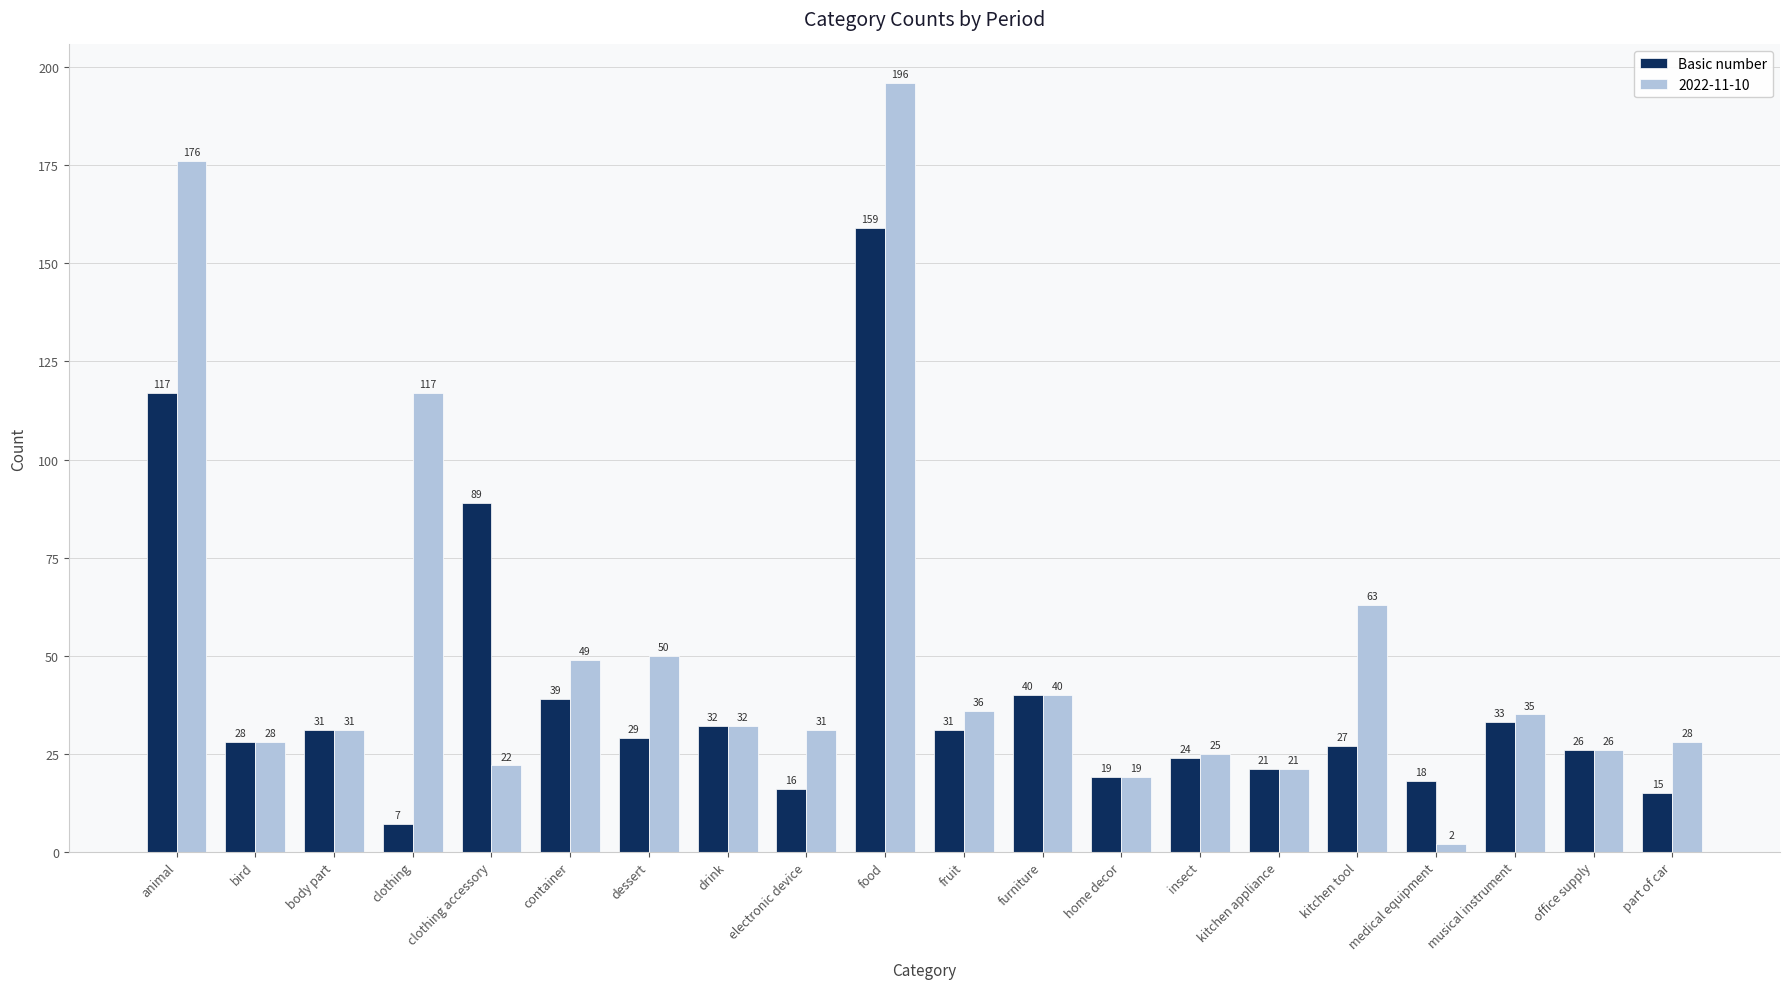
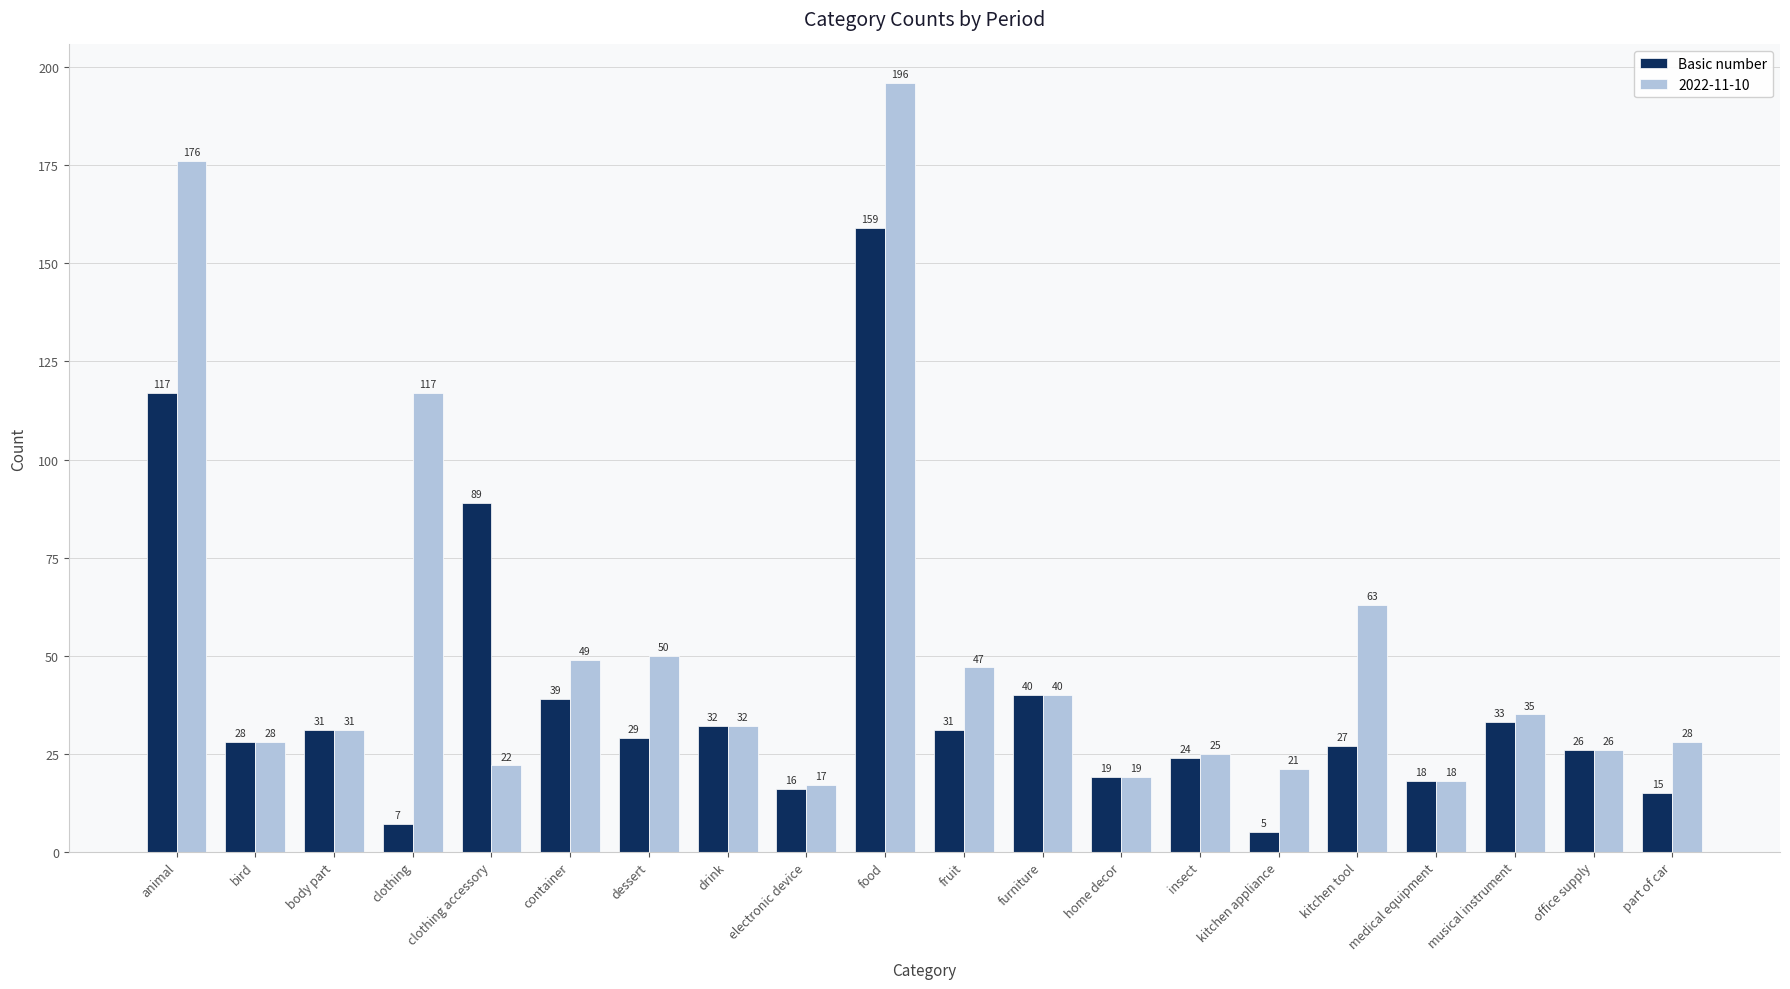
  {
    "Basic number": {
      "animal": 117,
      "bird": 28,
      "body part": 31,
      "clothing": 7,
      "clothing accessory": 89,
      "container": 39,
      "dessert": 29,
      "drink": 32,
      "electronic device": 16,
      "food": 159,
      "fruit": 31,
      "furniture": 40,
      "home decor": 19,
      "insect": 24,
-     "kitchen appliance": 21,
+     "kitchen appliance": 5,
      "kitchen tool": 27,
      "medical equipment": 18,
      "musical instrument": 33,
      "office supply": 26,
      "part of car": 15
    },
    "2022-11-10": {
      "animal": 176,
      "bird": 28,
      "body part": 31,
      "clothing": 117,
      "clothing accessory": 22,
      "container": 49,
      "dessert": 50,
      "drink": 32,
-     "electronic device": 31,
+     "electronic device": 17,
      "food": 196,
-     "fruit": 36,
+     "fruit": 47,
      "furniture": 40,
      "home decor": 19,
      "insect": 25,
      "kitchen appliance": 21,
      "kitchen tool": 63,
-     "medical equipment": 2,
+     "medical equipment": 18,
      "musical instrument": 35,
      "office supply": 26,
      "part of car": 28
    }
  }
